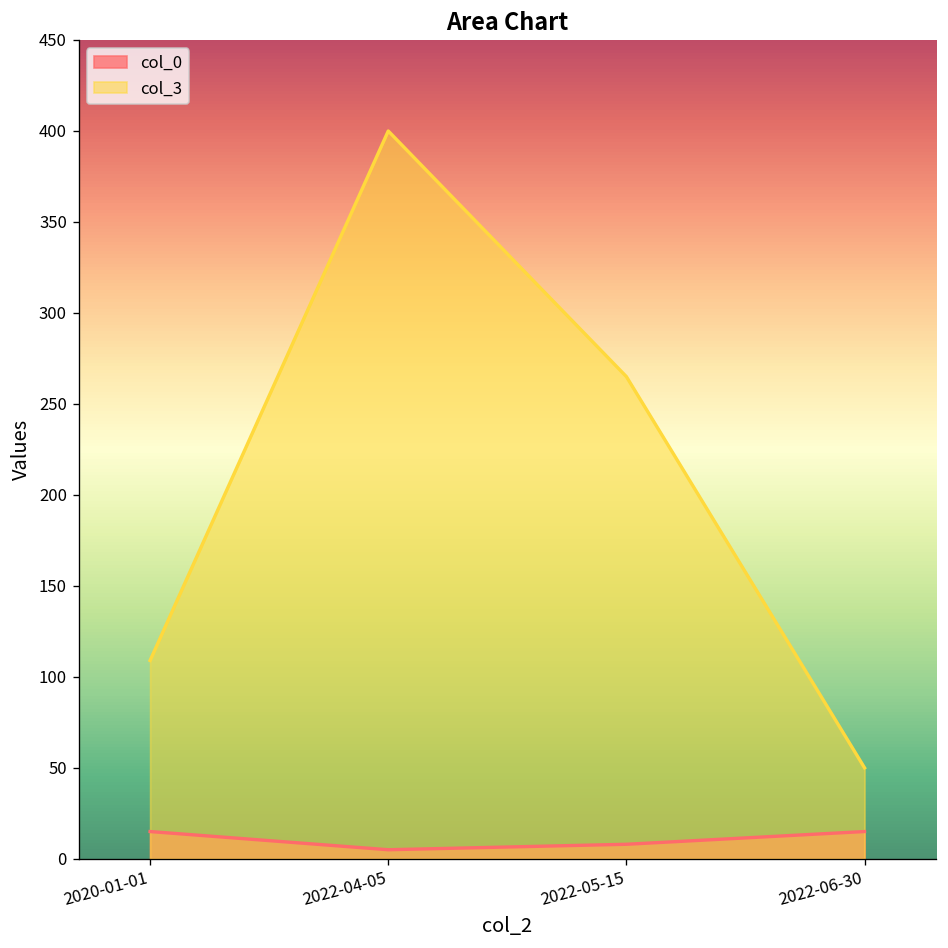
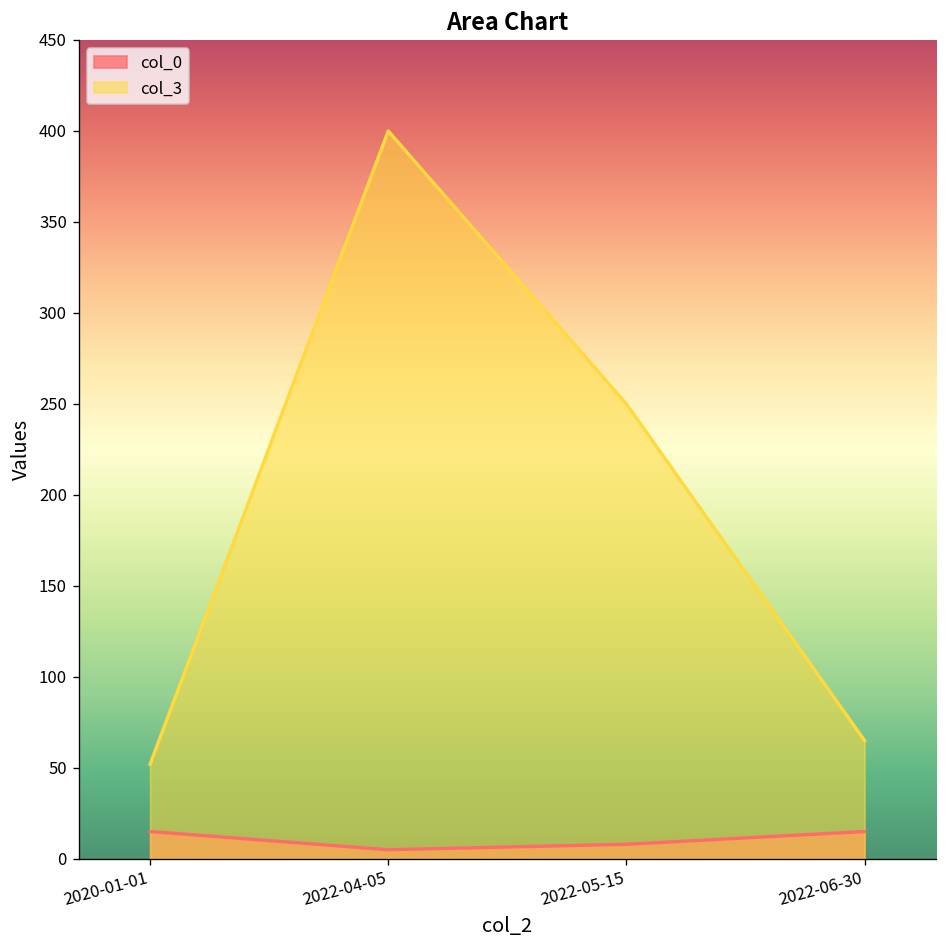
  {
    "col_0": {
      "2020-01-01": 15,
      "2022-04-05": 5,
      "2022-05-15": 8,
      "2022-06-30": 15
    },
    "col_3": {
-     "2020-01-01": 109,
+     "2020-01-01": 52,
      "2022-04-05": 400,
-     "2022-05-15": 265,
-     "2022-06-30": 50
+     "2022-05-15": 250,
+     "2022-06-30": 65
    }
  }
